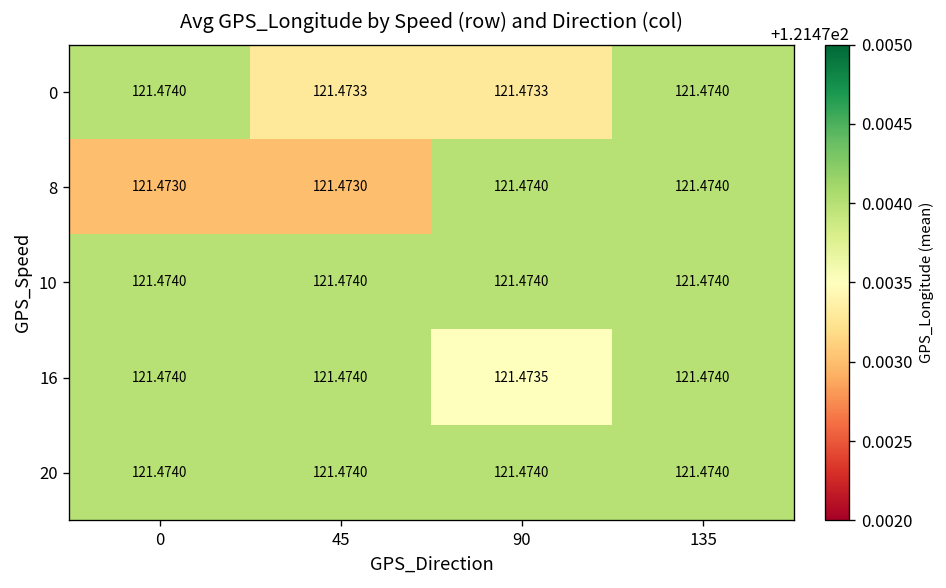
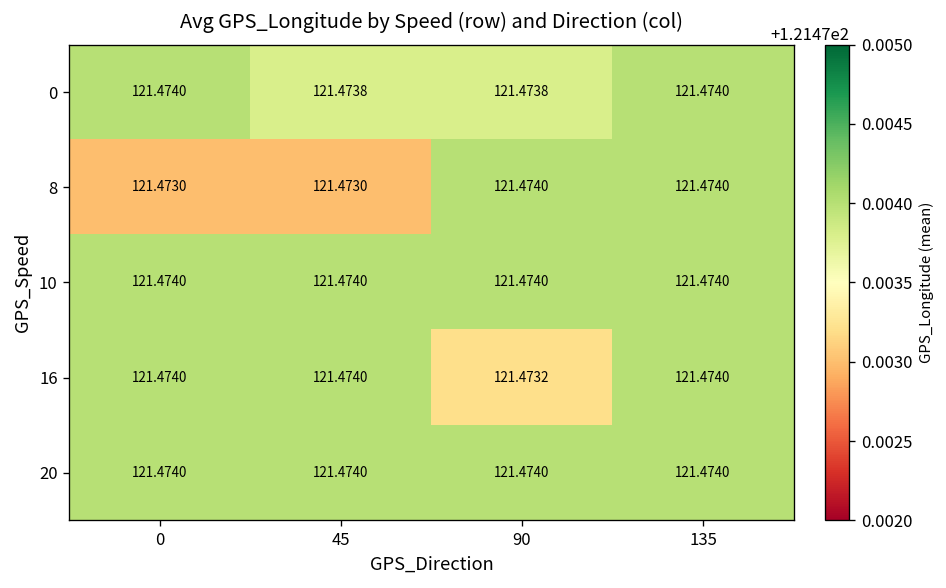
  {
    "0": {
      "0": 121.4740,
-     "45": 121.4733,
-     "90": 121.4733,
+     "45": 121.4738,
+     "90": 121.4738,
      "135": 121.4740
    },
    "8": {
      "0": 121.4730,
      "45": 121.4730,
      "90": 121.4740,
      "135": 121.4740
    },
    "10": {
      "0": 121.4740,
      "45": 121.4740,
      "90": 121.4740,
      "135": 121.4740
    },
    "16": {
      "0": 121.4740,
      "45": 121.4740,
-     "90": 121.4735,
+     "90": 121.4732,
      "135": 121.4740
    },
    "20": {
      "0": 121.4740,
      "45": 121.4740,
      "90": 121.4740,
      "135": 121.4740
    }
  }
